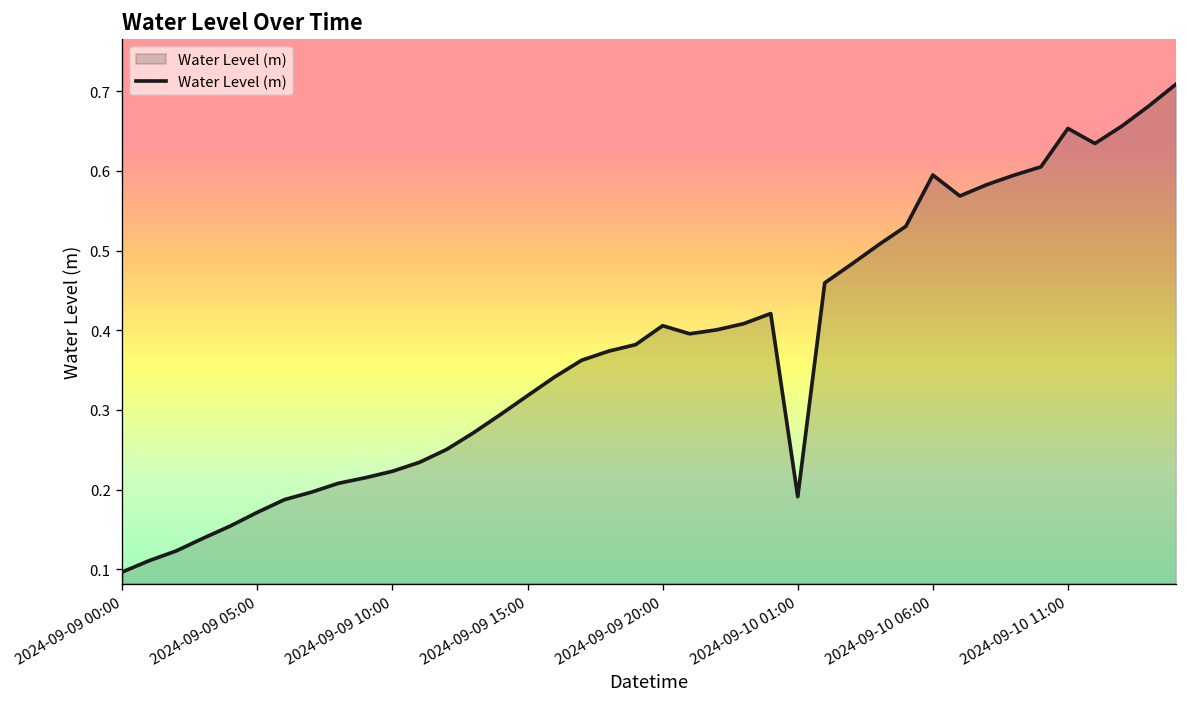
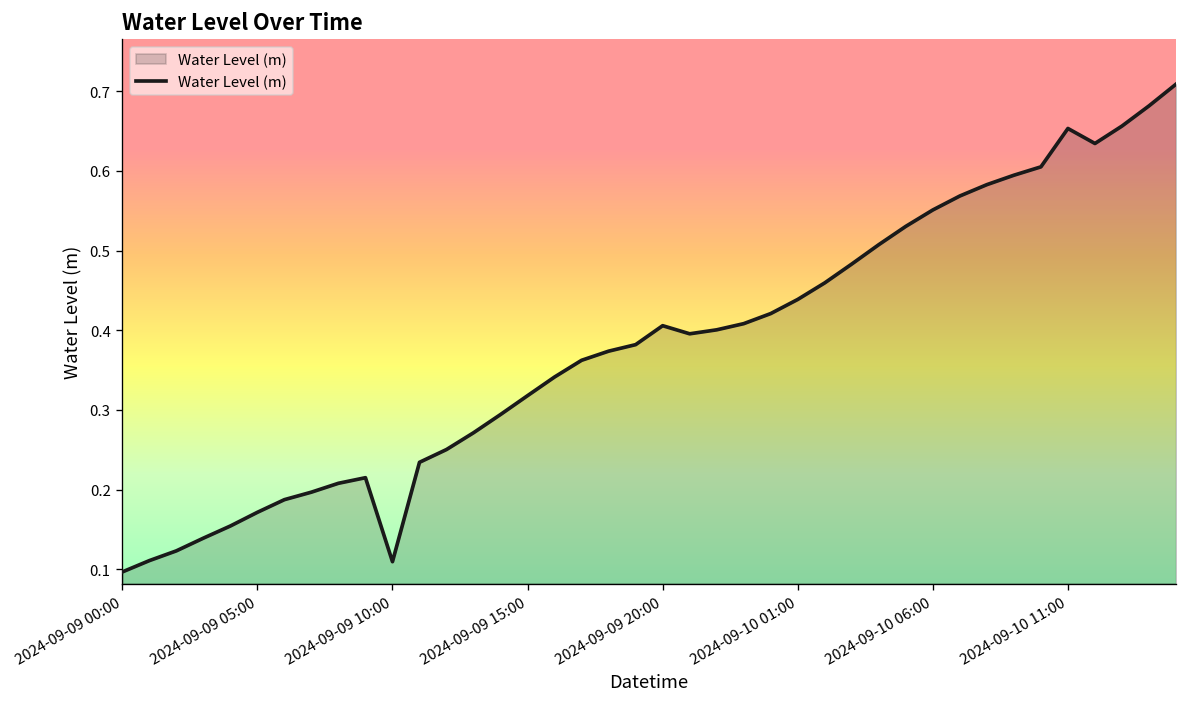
  {
    "2024-09-09 00:00": 0.10,
    "2024-09-09 05:00": 0.17,
-   "2024-09-09 10:00": 0.22,
+   "2024-09-09 10:00": 0.11,
    "2024-09-09 15:00": 0.32,
    "2024-09-09 20:00": 0.41,
-   "2024-09-10 01:00": 0.19,
-   "2024-09-10 06:00": 0.59,
+   "2024-09-10 01:00": 0.44,
+   "2024-09-10 06:00": 0.55,
    "2024-09-10 11:00": 0.65
  }
